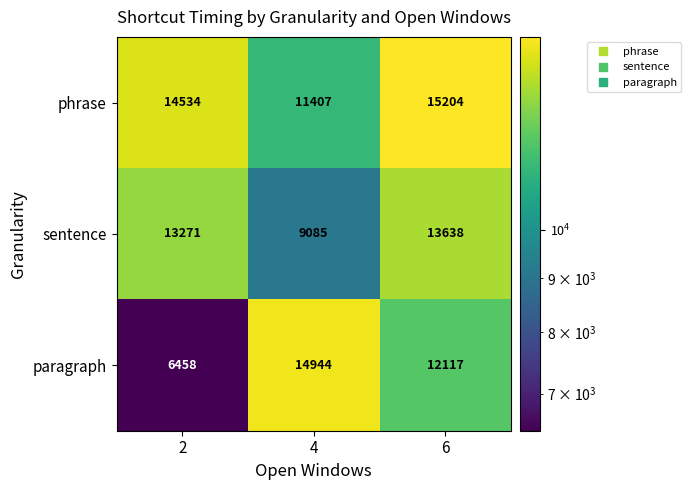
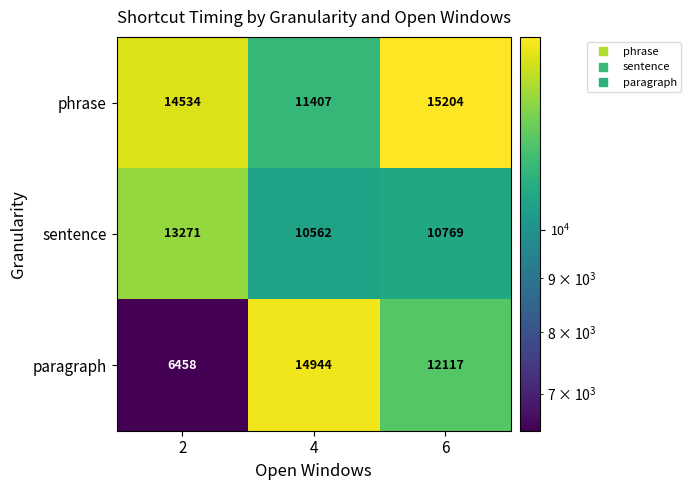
  {
    "phrase": {
      "2": 14534,
      "4": 11407,
      "6": 15204
    },
    "sentence": {
      "2": 13271,
-     "4": 9085,
-     "6": 13638
+     "4": 10562,
+     "6": 10769
    },
    "paragraph": {
      "2": 6458,
      "4": 14944,
      "6": 12117
    }
  }
